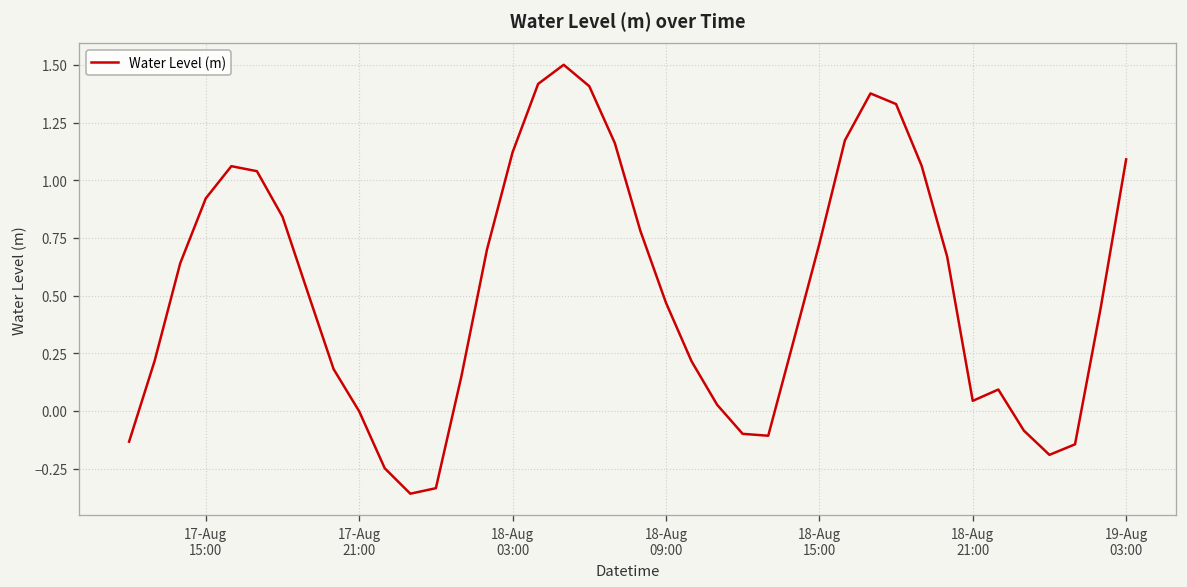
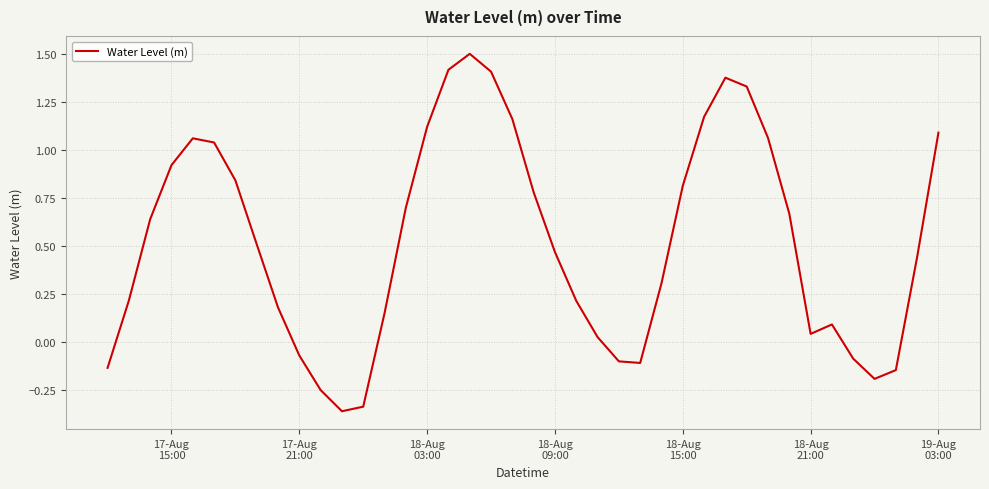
  {
    "17-Aug 15:00": 0.92,
-   "17-Aug 21:00": 0.00,
+   "17-Aug 21:00": -0.07,
    "18-Aug 03:00": 1.12,
    "18-Aug 09:00": 0.47,
-   "18-Aug 15:00": 0.72,
+   "18-Aug 15:00": 0.81,
    "18-Aug 21:00": 0.04,
    "19-Aug 03:00": 1.09
  }
